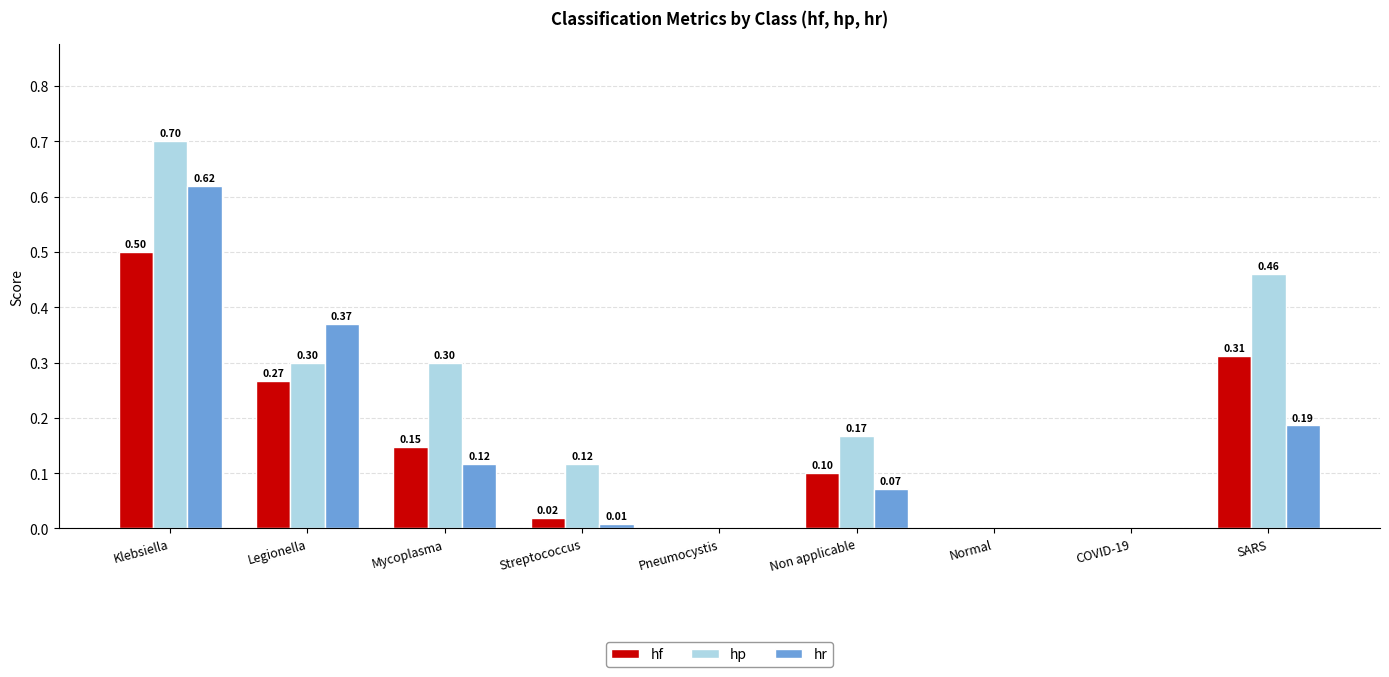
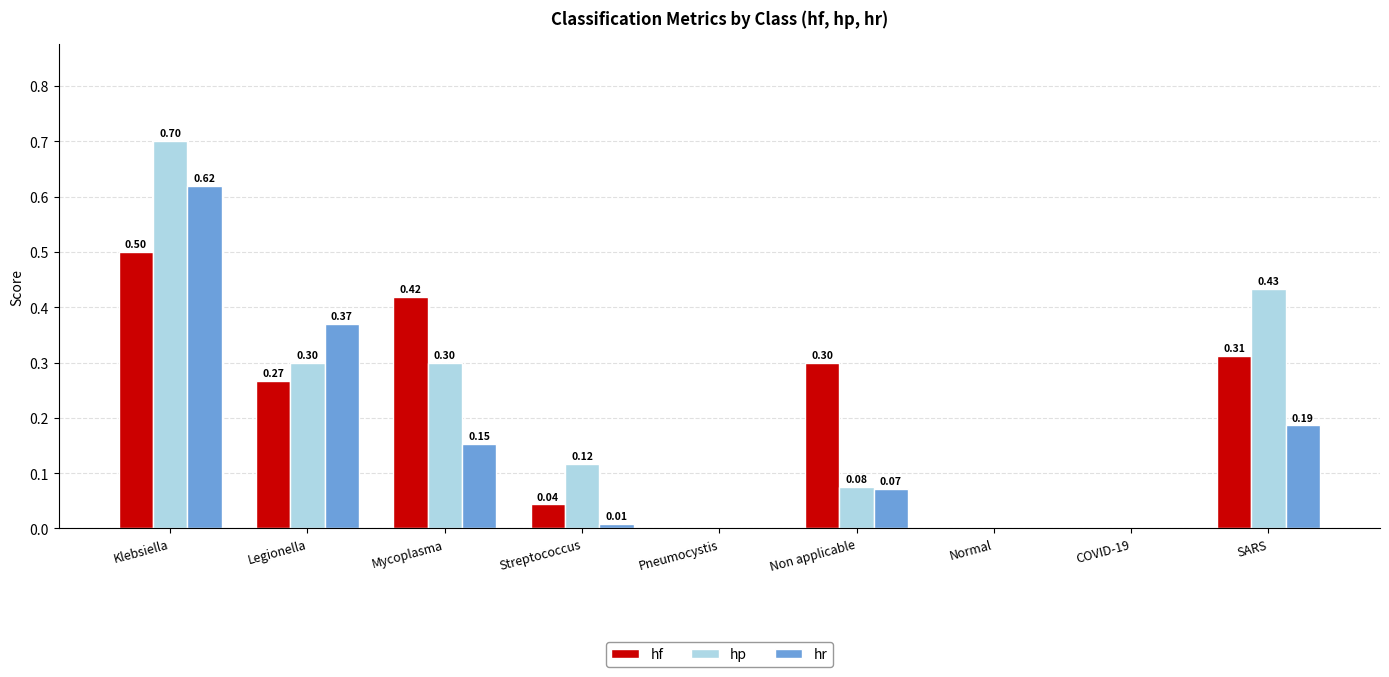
  {
    "hf": {
      "Klebsiella": 0.50,
      "Legionella": 0.27,
-     "Mycoplasma": 0.15,
-     "Streptococcus": 0.02,
-     "Non applicable": 0.10,
+     "Mycoplasma": 0.42,
+     "Streptococcus": 0.04,
+     "Non applicable": 0.30,
      "SARS": 0.31
    },
    "hp": {
      "Klebsiella": 0.70,
      "Legionella": 0.30,
      "Mycoplasma": 0.30,
      "Streptococcus": 0.12,
-     "Non applicable": 0.17,
-     "SARS": 0.46
+     "Non applicable": 0.08,
+     "SARS": 0.43
    },
    "hr": {
      "Klebsiella": 0.62,
      "Legionella": 0.37,
-     "Mycoplasma": 0.12,
+     "Mycoplasma": 0.15,
      "Streptococcus": 0.01,
      "Non applicable": 0.07,
      "SARS": 0.19
    }
  }
